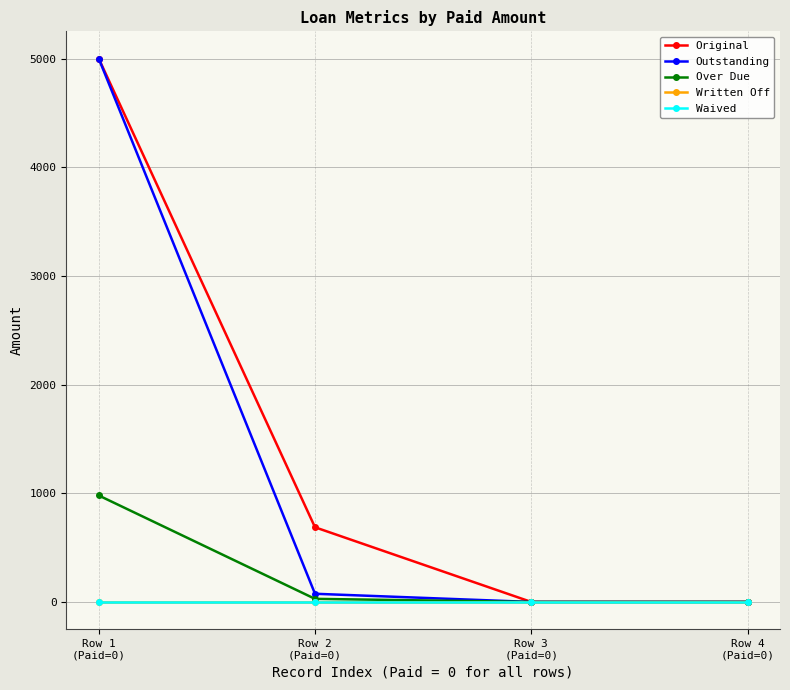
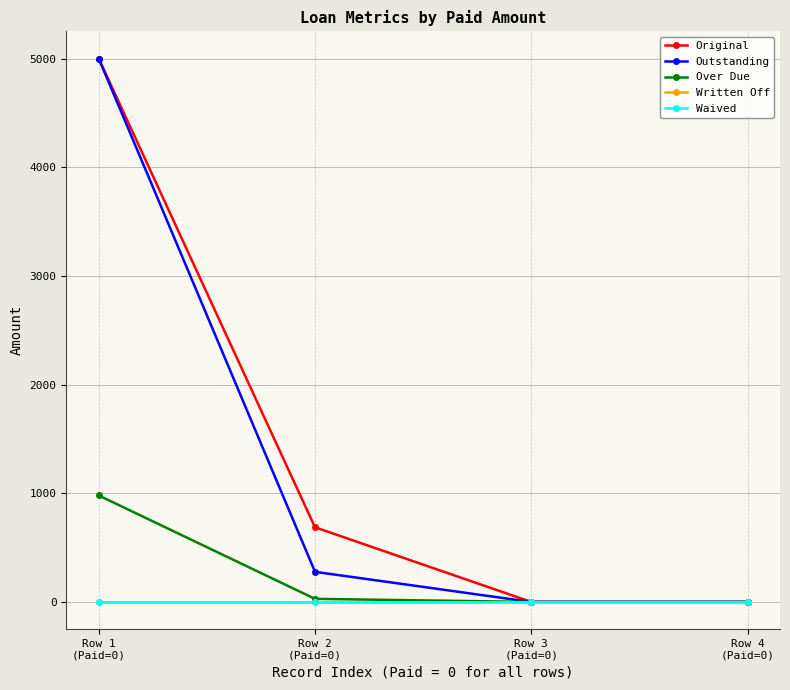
  {
    "Original": {
      "Row 2 (Paid=0)": 690
    },
    "Outstanding": {
-     "Row 2 (Paid=0)": 80
+     "Row 2 (Paid=0)": 280
    },
    "Over Due": {
      "Row 1 (Paid=0)": 980,
      "Row 2 (Paid=0)": 30
    },
    "Waived": {
      "Row 1 (Paid=0)": 0,
      "Row 2 (Paid=0)": 0
    }
  }
